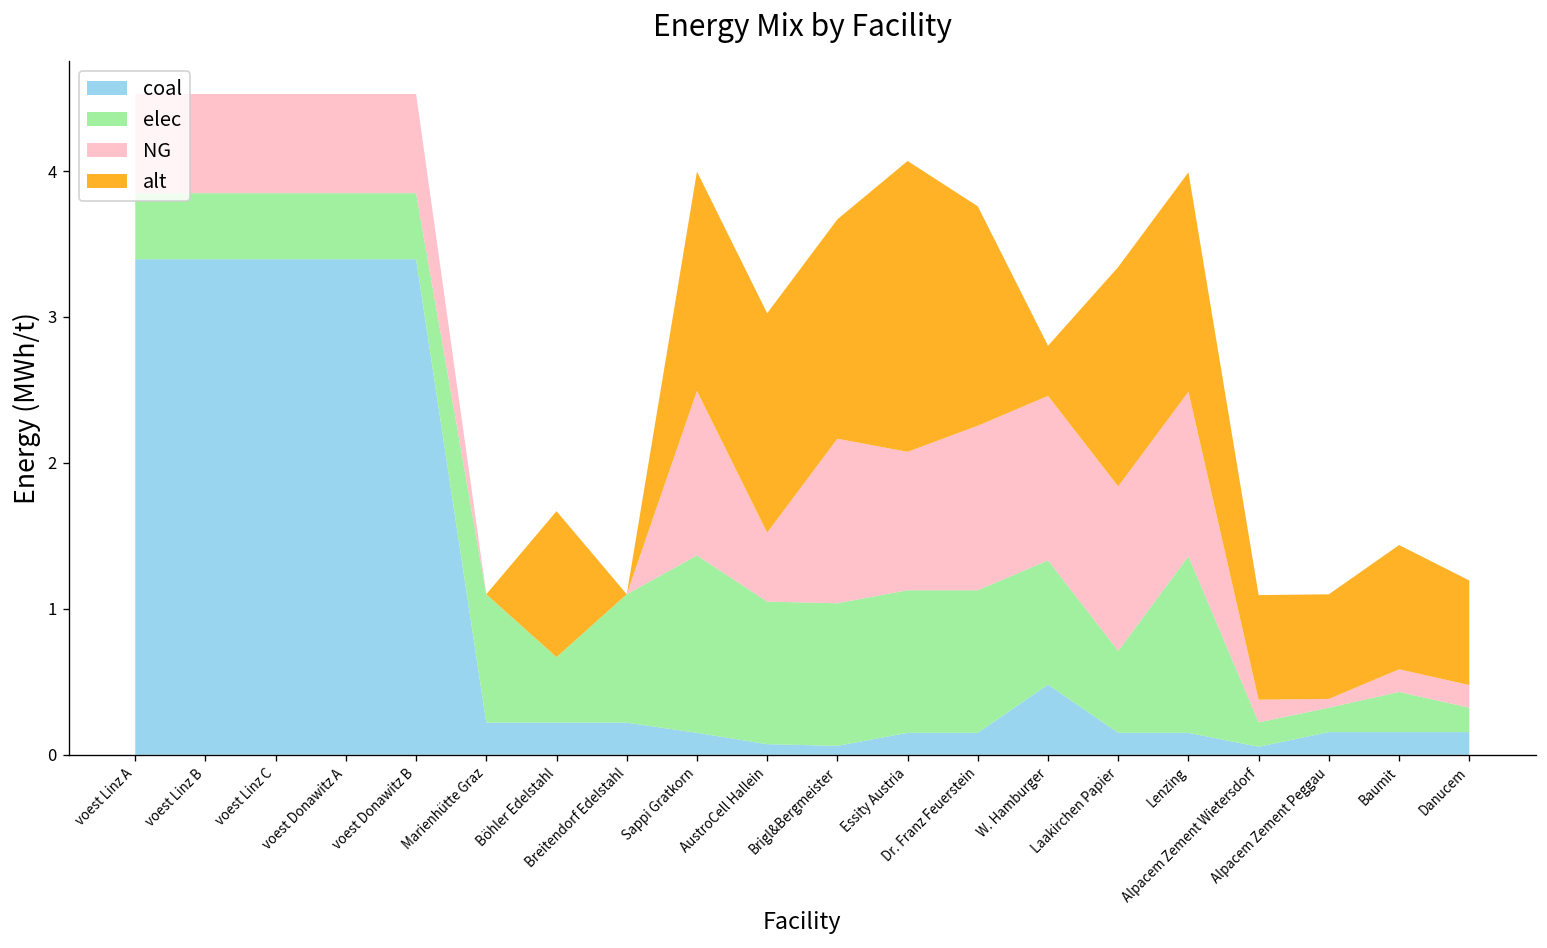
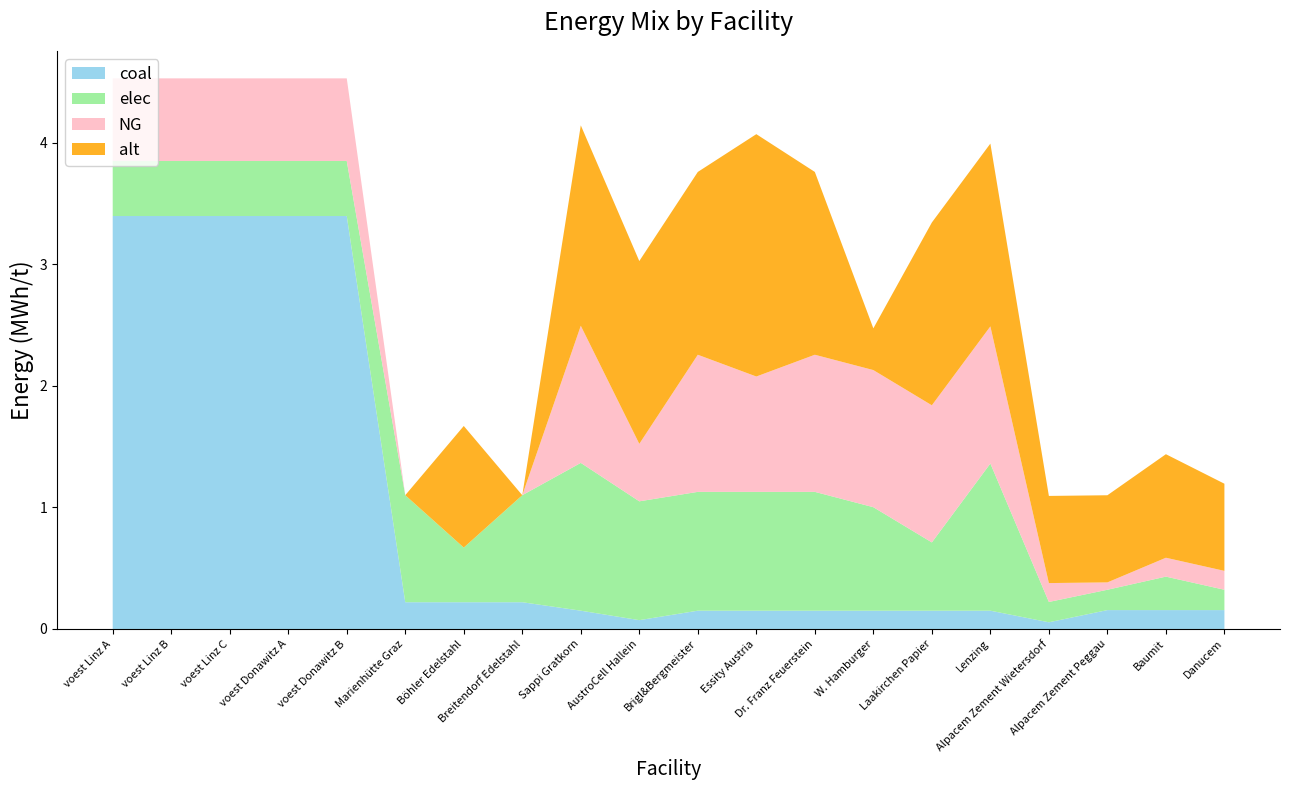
  {
    "coal": {
      "voest Linz A": 3.40,
      "voest Linz B": 3.40,
      "voest Linz C": 3.40,
      "voest Donawitz A": 3.40,
      "voest Donawitz B": 3.40,
      "Marienhütte Graz": 0.22,
      "Böhler Edelstahl": 0.22,
      "Breitendorf Edelstahl": 0.22,
      "Sappi Gratkorn": 0.15,
      "AustroCell Hallein": 0.07,
-     "Brigl&Bergmeister": 0.06,
+     "Brigl&Bergmeister": 0.15,
      "Essity Austria": 0.15,
      "Dr. Franz Feuerstein": 0.15,
-     "W. Hamburger": 0.48,
+     "W. Hamburger": 0.15,
      "Laakirchen Papier": 0.15,
      "Lenzing": 0.15,
      "Alpacem Zement Wietersdorf": 0.05,
      "Alpacem Zement Peggau": 0.16,
      "Baumit": 0.16,
      "Danucem": 0.16
    },
    "elec": {
      "voest Linz B": 0.45,
      "voest Linz C": 0.45,
      "voest Donawitz A": 0.45,
      "voest Donawitz B": 0.45,
      "Sappi Gratkorn": 1.22,
      "AustroCell Hallein": 0.98,
      "Brigl&Bergmeister": 0.98,
      "Essity Austria": 0.98,
      "Dr. Franz Feuerstein": 0.98,
      "W. Hamburger": 0.85,
      "Laakirchen Papier": 0.56,
      "Lenzing": 1.21,
      "Alpacem Zement Wietersdorf": 0.17,
      "Alpacem Zement Peggau": 0.17,
      "Baumit": 0.28,
      "Danucem": 0.17
    },
    "NG": {
      "Sappi Gratkorn": 1.13,
      "AustroCell Hallein": 0.47,
      "Brigl&Bergmeister": 1.13,
      "Essity Austria": 0.95,
      "Dr. Franz Feuerstein": 1.13,
      "W. Hamburger": 1.13,
      "Laakirchen Papier": 1.13,
      "Lenzing": 1.13,
      "Alpacem Zement Wietersdorf": 0.16,
      "Alpacem Zement Peggau": 0.06,
      "Baumit": 0.16,
      "Danucem": 0.16
    },
    "alt": {
      "Böhler Edelstahl": 1.00,
-     "Sappi Gratkorn": 1.50,
+     "Sappi Gratkorn": 1.65,
      "AustroCell Hallein": 1.50,
      "Brigl&Bergmeister": 1.50,
      "Essity Austria": 1.99,
      "Dr. Franz Feuerstein": 1.50,
      "W. Hamburger": 0.34,
      "Laakirchen Papier": 1.50,
      "Lenzing": 1.50,
      "Alpacem Zement Wietersdorf": 0.72,
      "Alpacem Zement Peggau": 0.72,
      "Baumit": 0.85,
      "Danucem": 0.72
    }
  }
